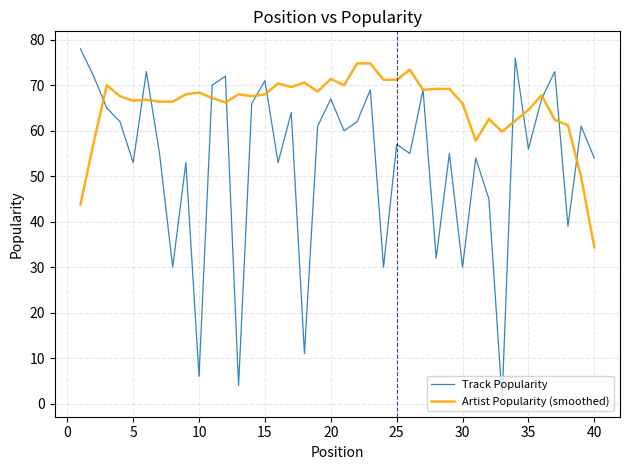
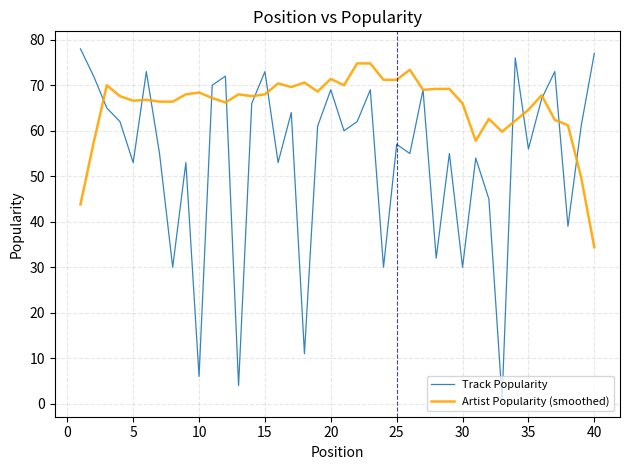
  {
    "Track Popularity": {
      "5": 53,
      "10": 6,
-     "15": 71,
-     "20": 67,
+     "15": 73,
+     "20": 69,
      "25": 57,
      "30": 30,
      "35": 56,
-     "40": 54
+     "40": 77
    },
    "Artist Popularity (smoothed)": {
      "5": 67,
      "10": 68,
      "15": 68,
      "20": 71,
      "25": 71,
      "30": 66,
      "35": 65,
      "40": 34
    }
  }
